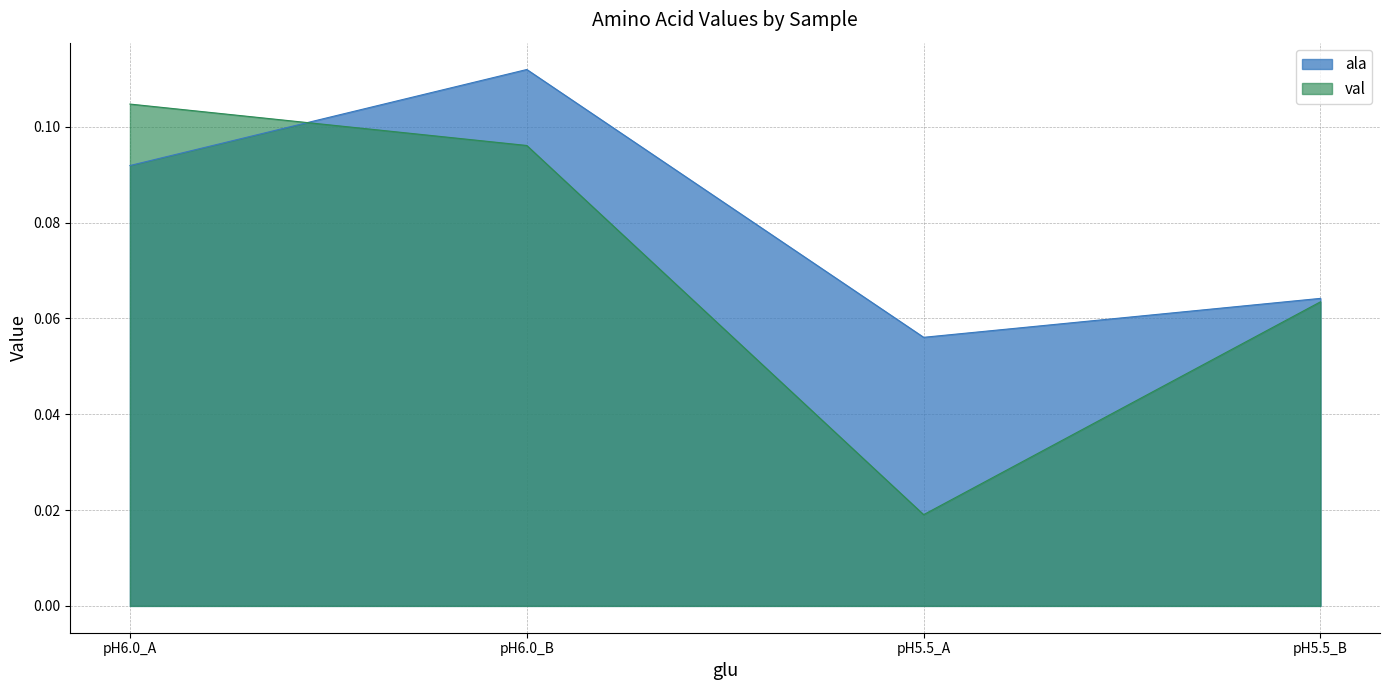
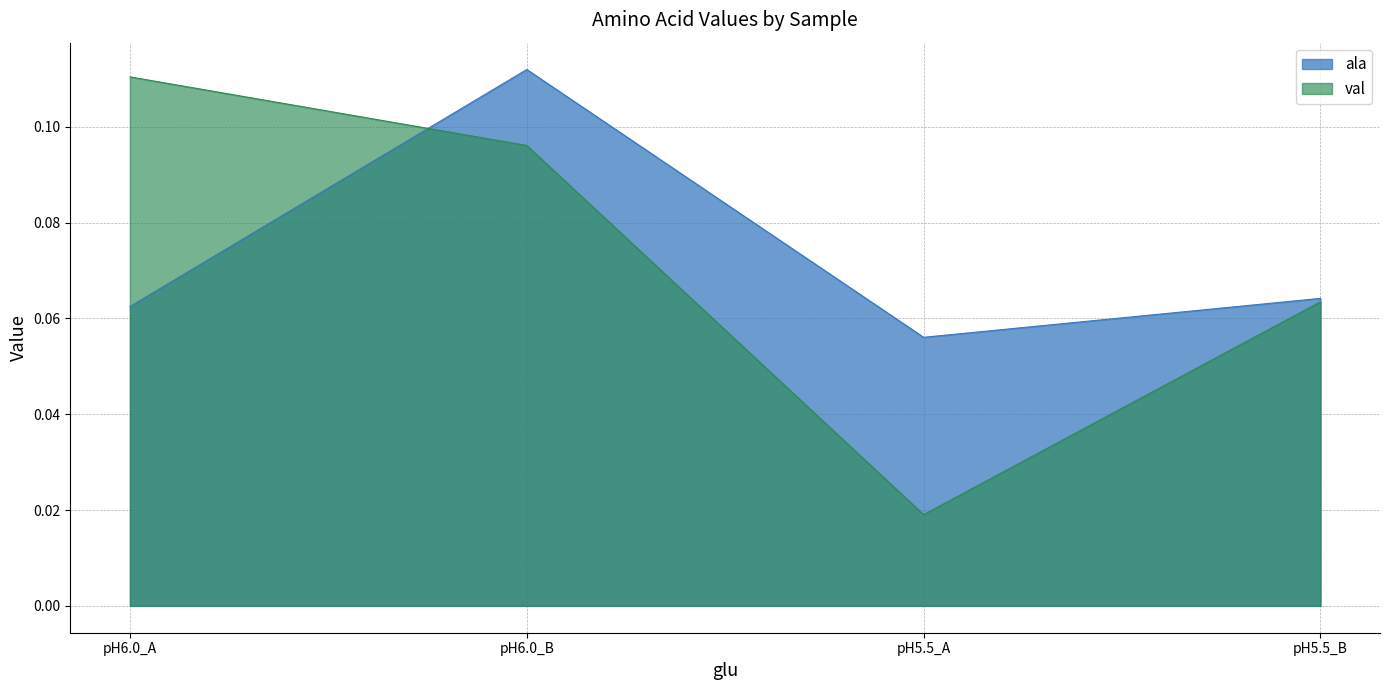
  {
    "ala": {
-     "pH6.0_A": 0.092,
+     "pH6.0_A": 0.062,
      "pH6.0_B": 0.112,
      "pH5.5_A": 0.056,
      "pH5.5_B": 0.064
    },
    "val": {
-     "pH6.0_A": 0.105,
+     "pH6.0_A": 0.110,
      "pH6.0_B": 0.096,
      "pH5.5_A": 0.019,
      "pH5.5_B": 0.063
    }
  }
